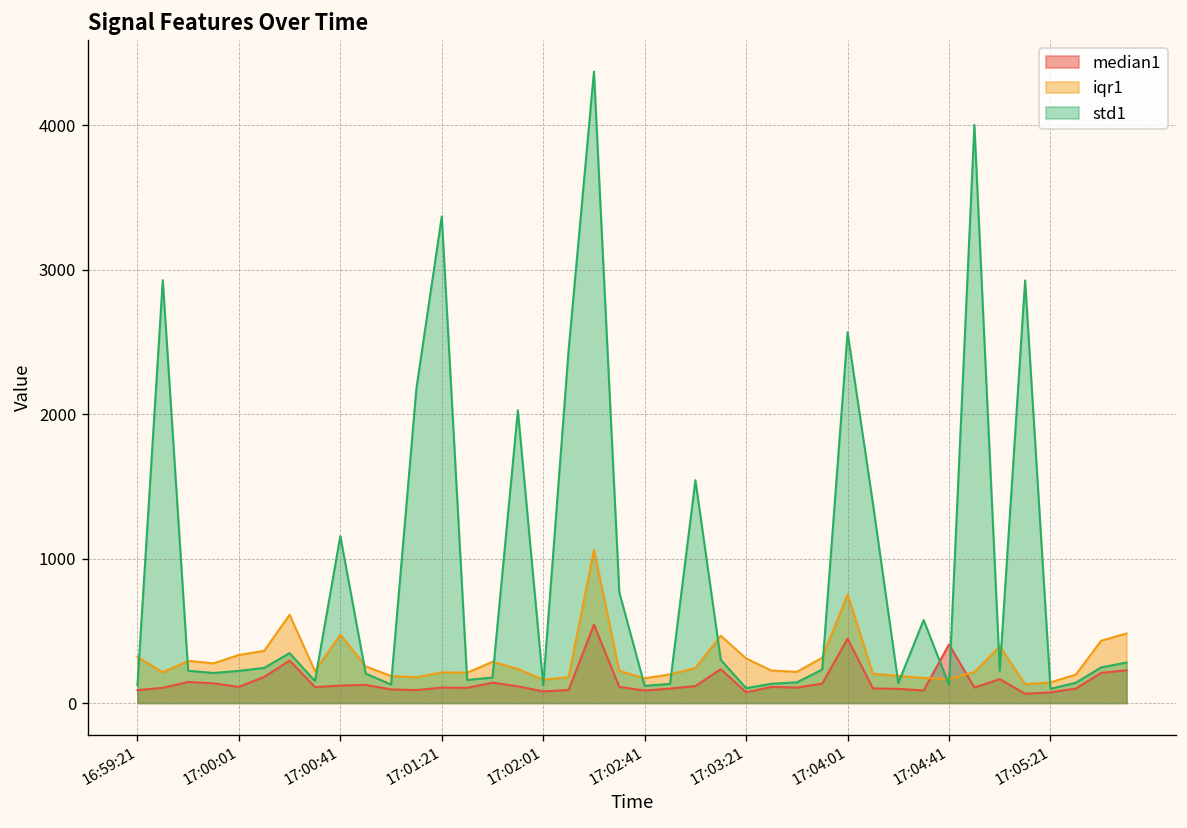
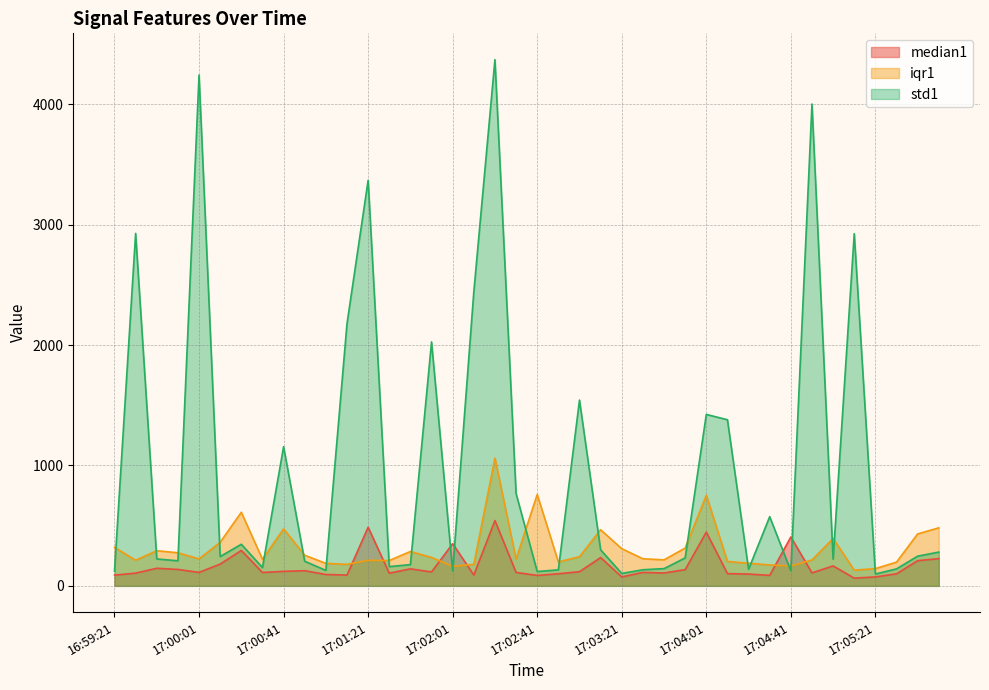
  {
    "median1": {
      "16:59:21": 90,
      "17:00:01": 110,
      "17:00:41": 120,
-     "17:01:21": 110,
-     "17:02:01": 80,
+     "17:01:21": 490,
+     "17:02:01": 350,
      "17:02:41": 90,
      "17:03:21": 70,
      "17:04:01": 450,
      "17:04:41": 410,
      "17:05:21": 70
    },
    "iqr1": {
      "16:59:21": 320,
-     "17:00:01": 330,
+     "17:00:01": 220,
      "17:00:41": 470,
      "17:01:21": 210,
      "17:02:01": 160,
-     "17:02:41": 170,
+     "17:02:41": 760,
      "17:03:21": 310,
      "17:04:01": 750,
      "17:04:41": 160,
      "17:05:21": 140
    },
    "std1": {
      "16:59:21": 120,
-     "17:00:01": 220,
+     "17:00:01": 4240,
      "17:00:41": 1160,
      "17:01:21": 3370,
      "17:02:01": 120,
      "17:02:41": 120,
      "17:03:21": 100,
-     "17:04:01": 2570,
+     "17:04:01": 1420,
      "17:04:41": 120,
      "17:05:21": 100
    }
  }
